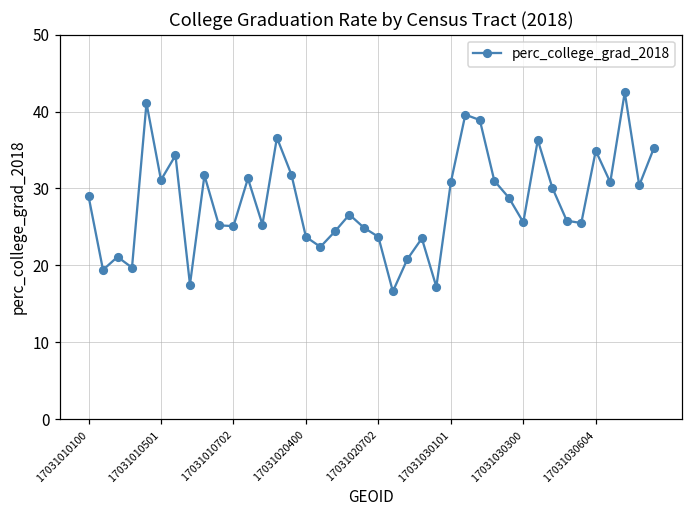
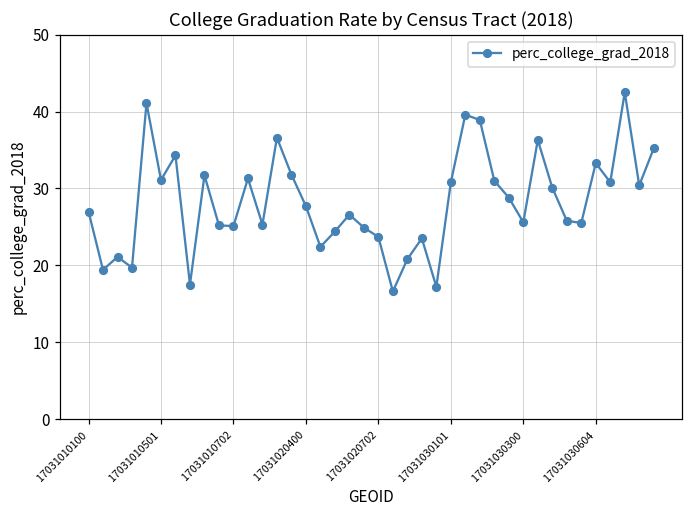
  {
-   "17031010100": 29,
+   "17031010100": 27,
    "17031010501": 31,
    "17031010702": 25,
-   "17031020400": 24,
+   "17031020400": 28,
    "17031020702": 24,
    "17031030101": 31,
    "17031030300": 26,
-   "17031030604": 35
+   "17031030604": 33
  }
